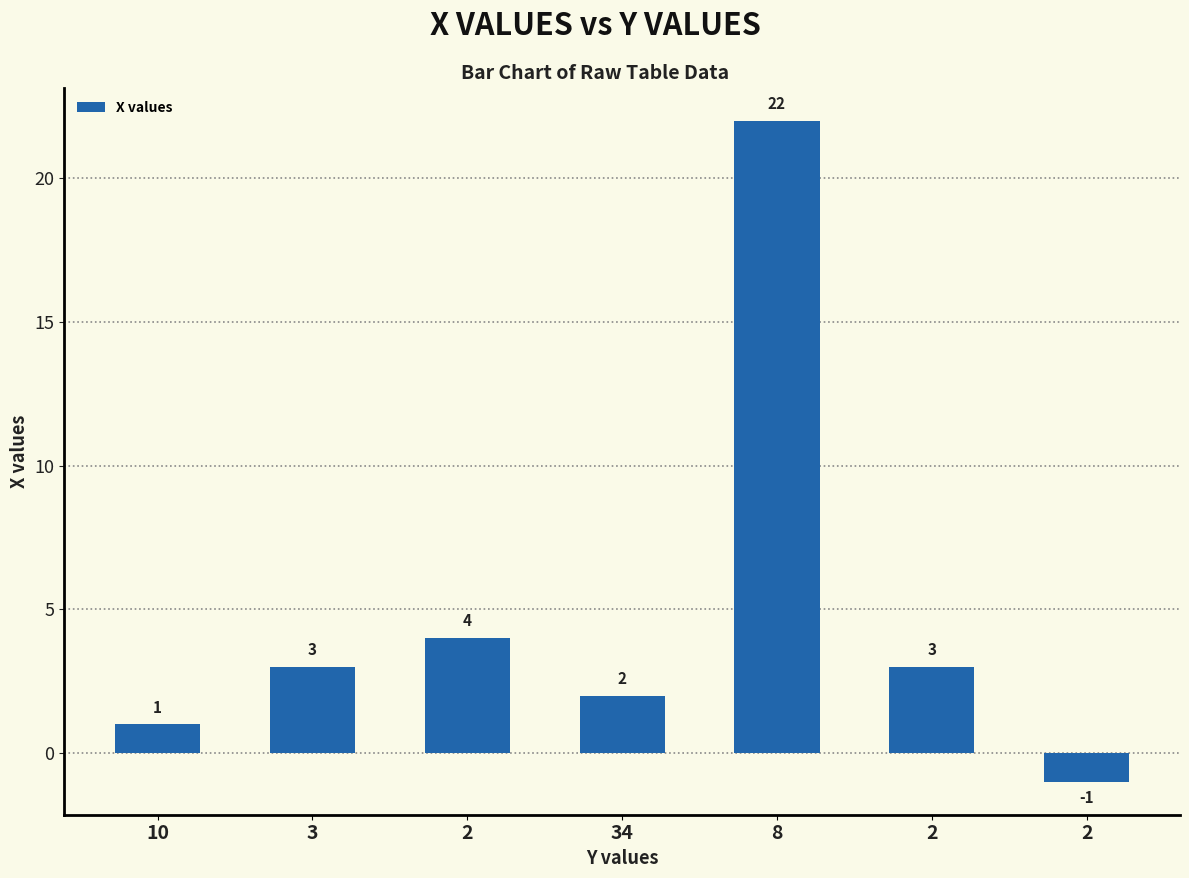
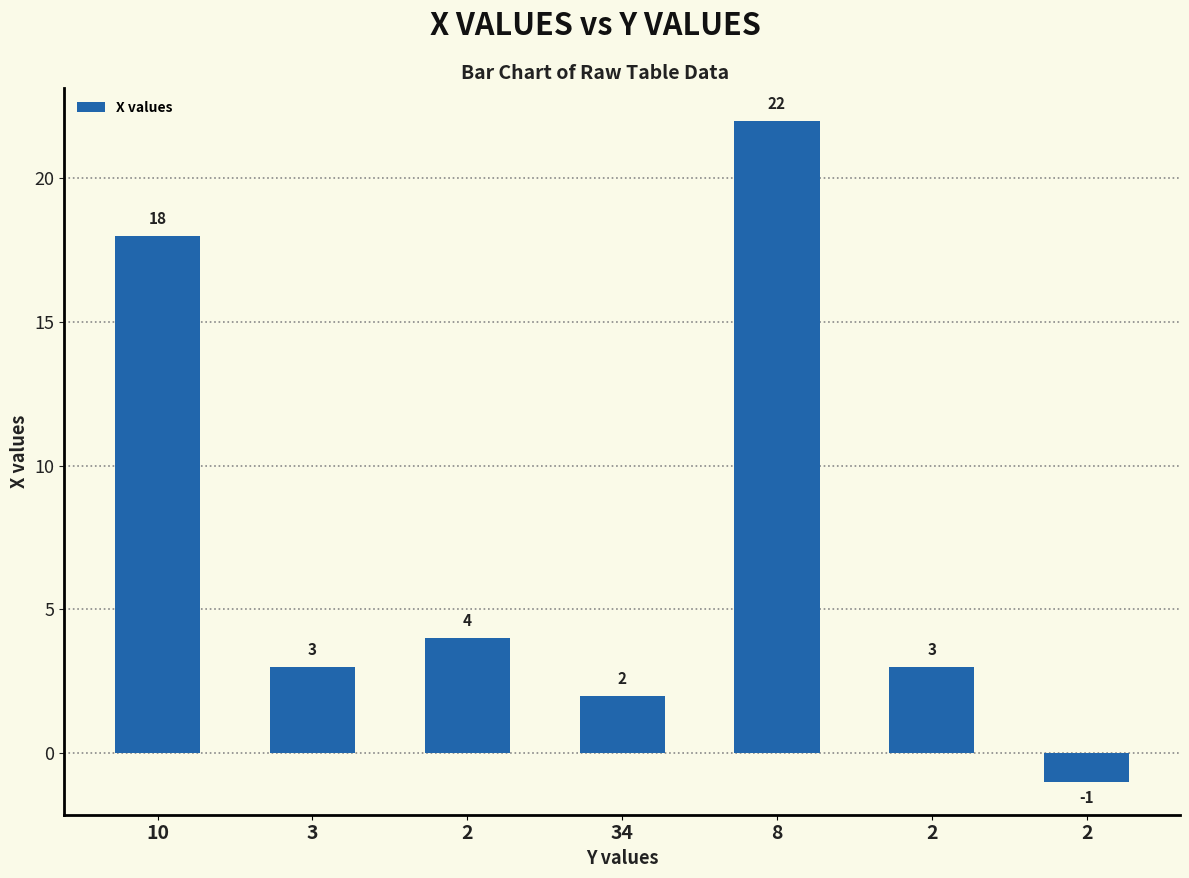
  {
-   "10": 1,
+   "10": 18,
    "3": 3,
    "34": 2,
    "8": 22
  }
